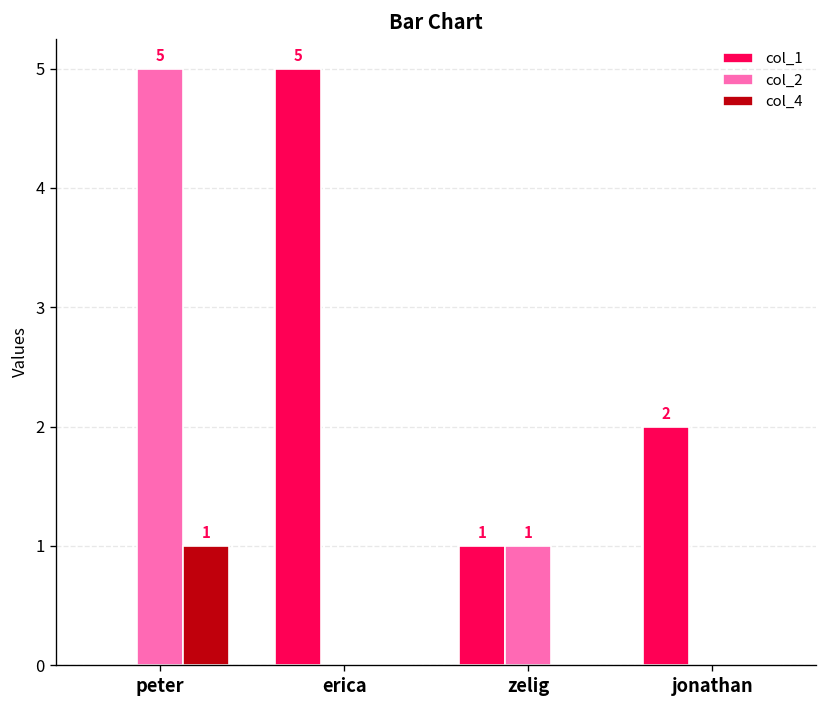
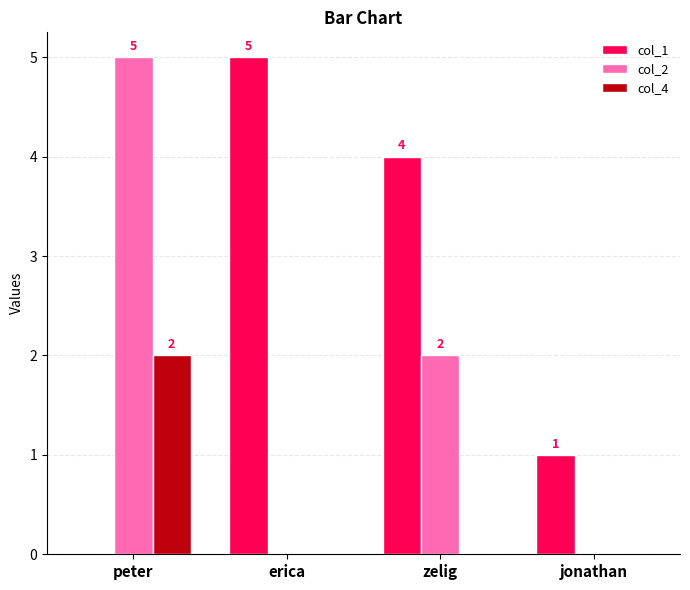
  {
    "col_1": {
      "erica": 5,
-     "zelig": 1,
-     "jonathan": 2
+     "zelig": 4,
+     "jonathan": 1
    },
    "col_2": {
      "peter": 5,
-     "zelig": 1
+     "zelig": 2
    },
    "col_4": {
-     "peter": 1
+     "peter": 2
    }
  }
